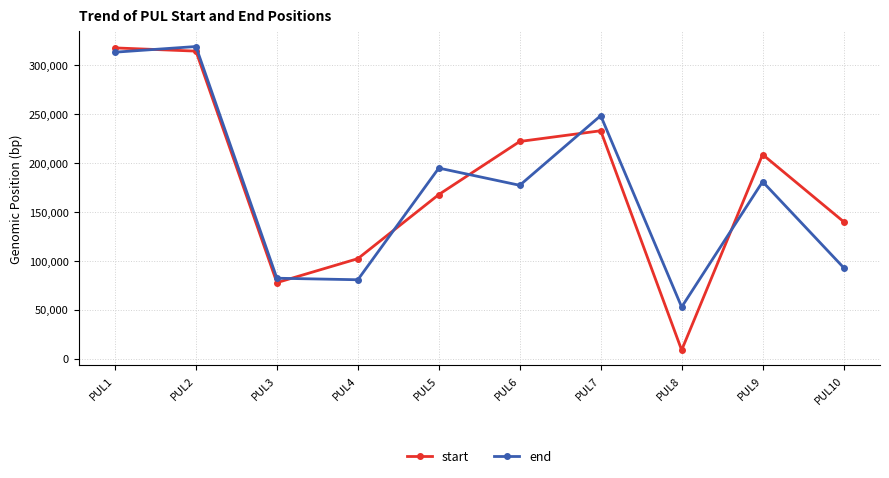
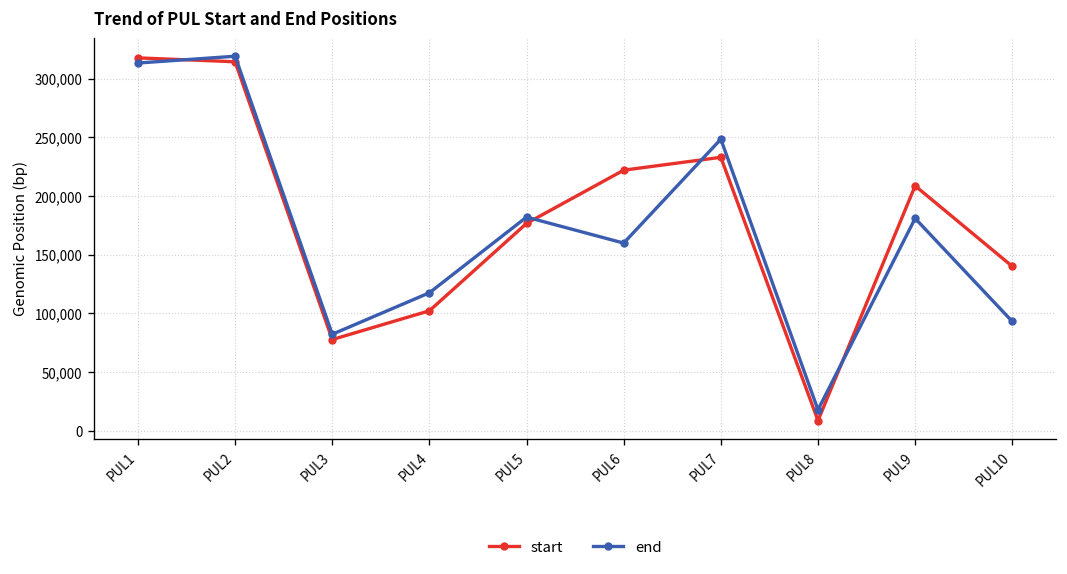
  {
    "start": {
      "PUL1": "320,000",
      "PUL2": "310,000",
      "PUL3": "80,000",
      "PUL4": "100,000",
-     "PUL5": "170,000",
+     "PUL5": "180,000",
      "PUL6": "220,000",
      "PUL7": "230,000",
      "PUL8": "10,000",
      "PUL9": "210,000",
      "PUL10": "140,000"
    },
    "end": {
      "PUL1": "310,000",
      "PUL2": "320,000",
      "PUL3": "80,000",
-     "PUL4": "80,000",
-     "PUL5": "190,000",
-     "PUL6": "180,000",
+     "PUL4": "120,000",
+     "PUL5": "180,000",
+     "PUL6": "160,000",
      "PUL7": "250,000",
-     "PUL8": "50,000",
+     "PUL8": "20,000",
      "PUL9": "180,000",
      "PUL10": "90,000"
    }
  }
